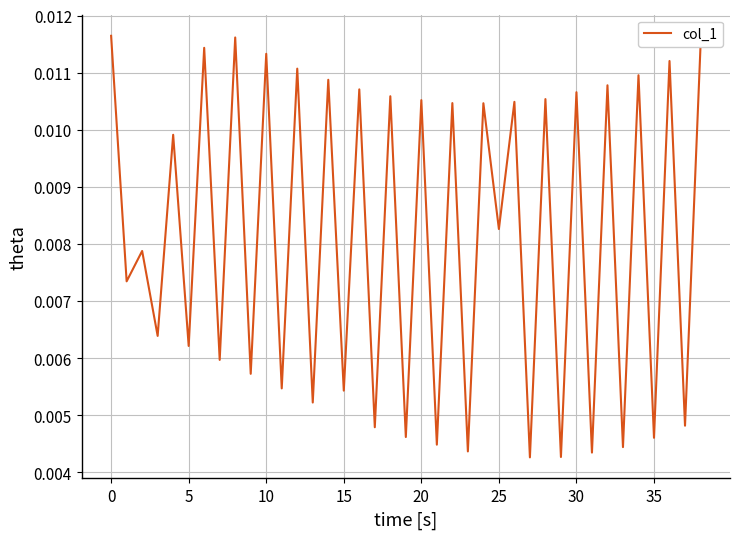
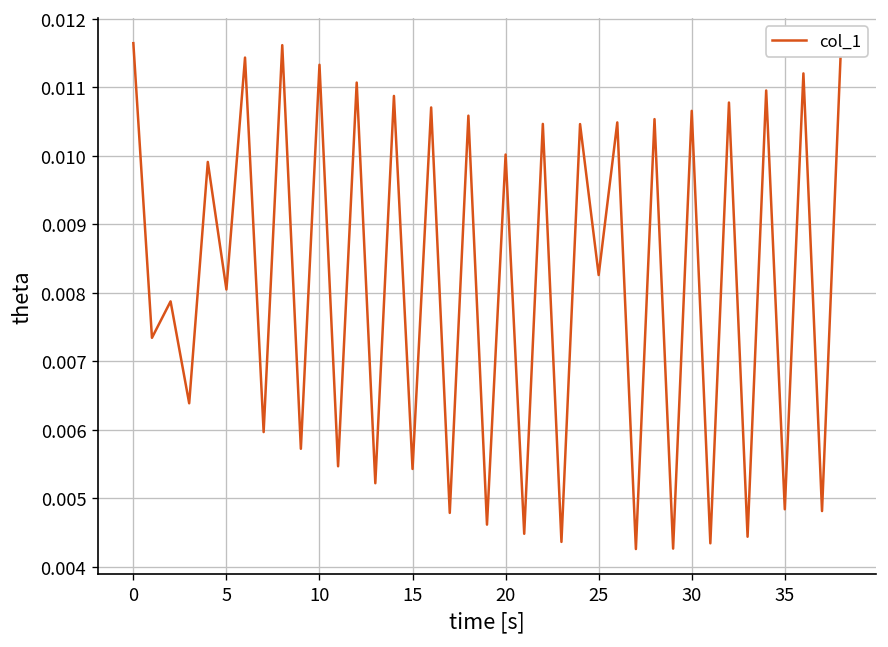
  {
    "0": 0.0116,
-   "5": 0.0062,
+   "5": 0.0081,
    "10": 0.0113,
    "15": 0.0054,
-   "20": 0.0105,
+   "20": 0.0100,
    "25": 0.0083,
    "30": 0.0107,
-   "35": 0.0046
+   "35": 0.0048
  }
